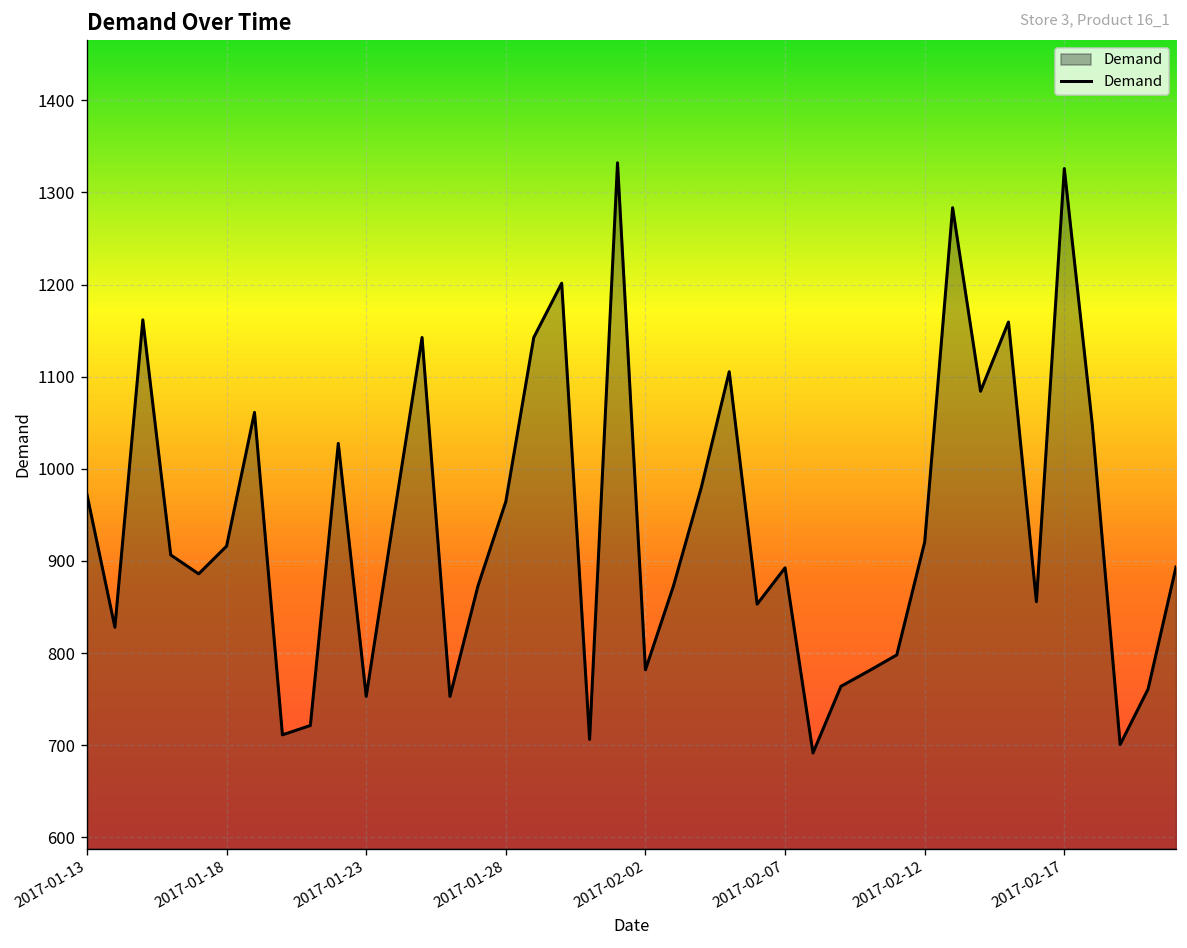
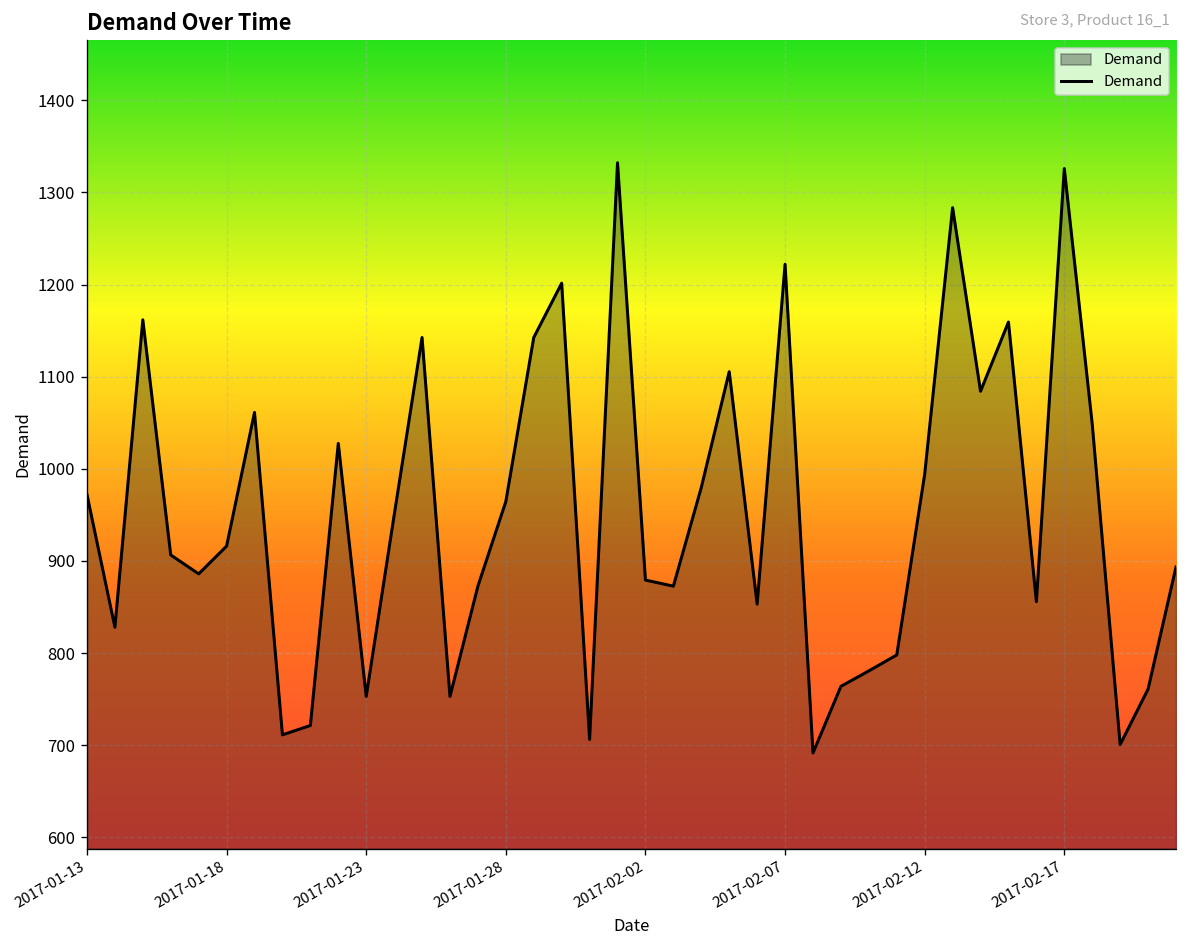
  {
    "2017-01-13": 970,
    "2017-01-18": 920,
    "2017-01-23": 750,
    "2017-01-28": 960,
-   "2017-02-02": 780,
-   "2017-02-07": 890,
-   "2017-02-12": 920,
+   "2017-02-02": 880,
+   "2017-02-07": 1220,
+   "2017-02-12": 990,
    "2017-02-17": 1330
  }
